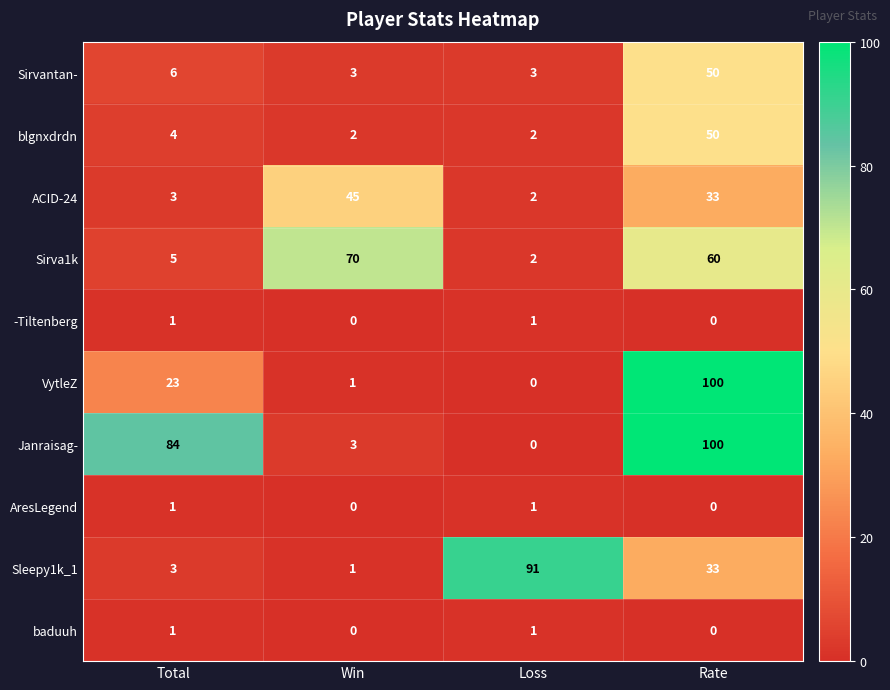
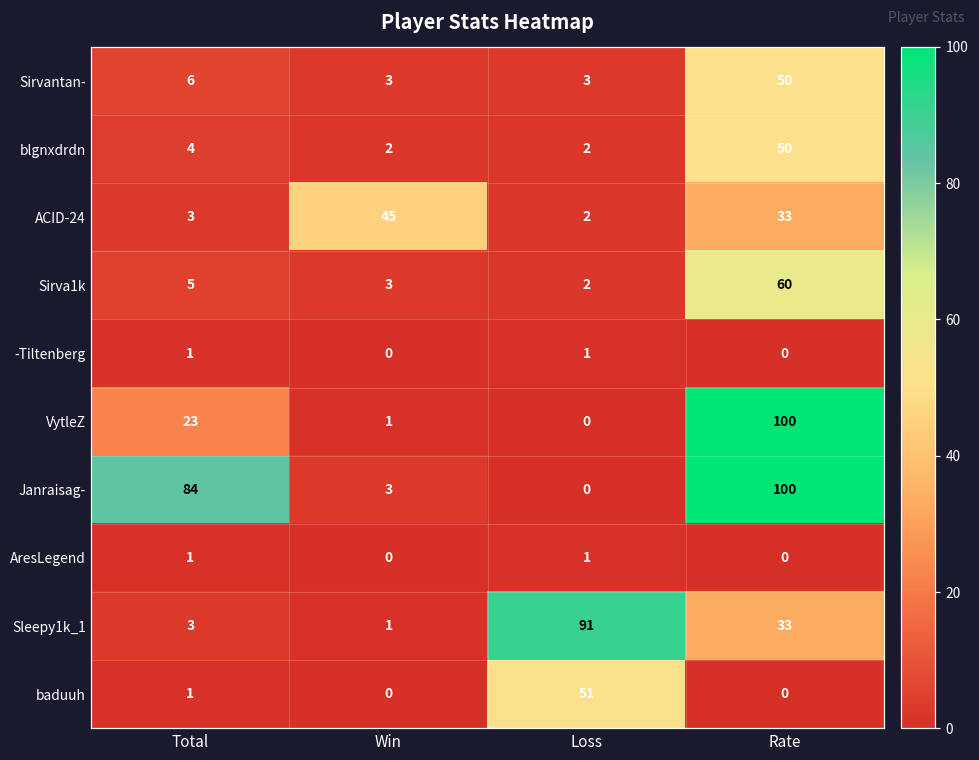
  {
    "Sirvantan-": {
      "Total": 6,
      "Win": 3,
      "Loss": 3,
      "Rate": 50
    },
    "blgnxdrdn": {
      "Total": 4,
      "Win": 2,
      "Loss": 2,
      "Rate": 50
    },
    "ACID-24": {
      "Total": 3,
      "Win": 45,
      "Loss": 2,
      "Rate": 33
    },
    "Sirva1k": {
      "Total": 5,
-     "Win": 70,
+     "Win": 3,
      "Loss": 2,
      "Rate": 60
    },
    "-Tiltenberg": {
      "Total": 1,
      "Win": 0,
      "Loss": 1,
      "Rate": 0
    },
    "VytleZ": {
      "Total": 23,
      "Win": 1,
      "Loss": 0,
      "Rate": 100
    },
    "Janraisag-": {
      "Total": 84,
      "Win": 3,
      "Loss": 0,
      "Rate": 100
    },
    "AresLegend": {
      "Total": 1,
      "Win": 0,
      "Loss": 1,
      "Rate": 0
    },
    "Sleepy1k_1": {
      "Total": 3,
      "Win": 1,
      "Loss": 91,
      "Rate": 33
    },
    "baduuh": {
      "Total": 1,
      "Win": 0,
-     "Loss": 1,
+     "Loss": 51,
      "Rate": 0
    }
  }
